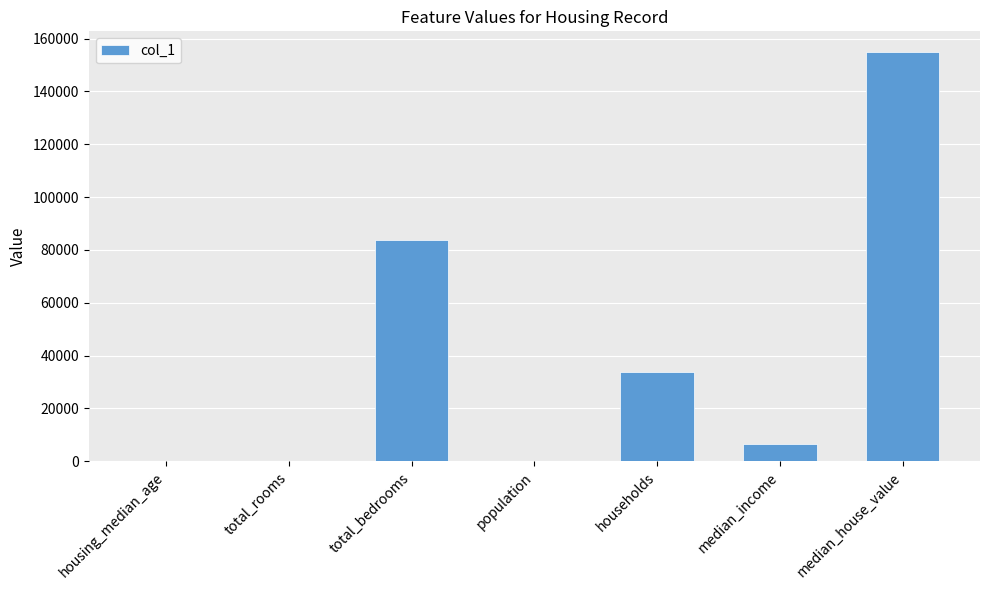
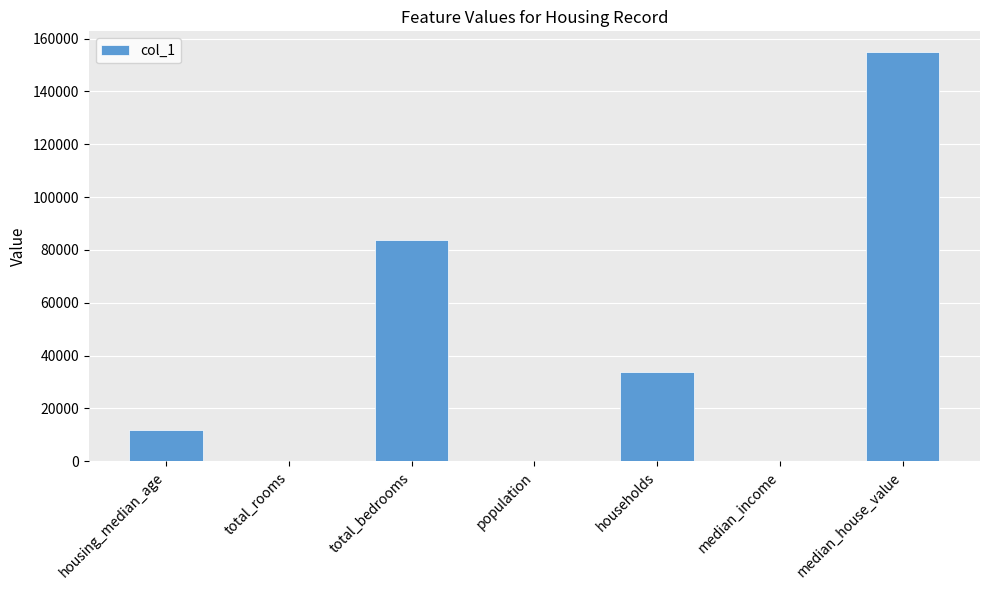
  {
-   "housing_median_age": 0,
+   "housing_median_age": 12000,
    "total_bedrooms": 84000,
    "households": 34000,
-   "median_income": 6000,
+   "median_income": 0,
    "median_house_value": 155000
  }
